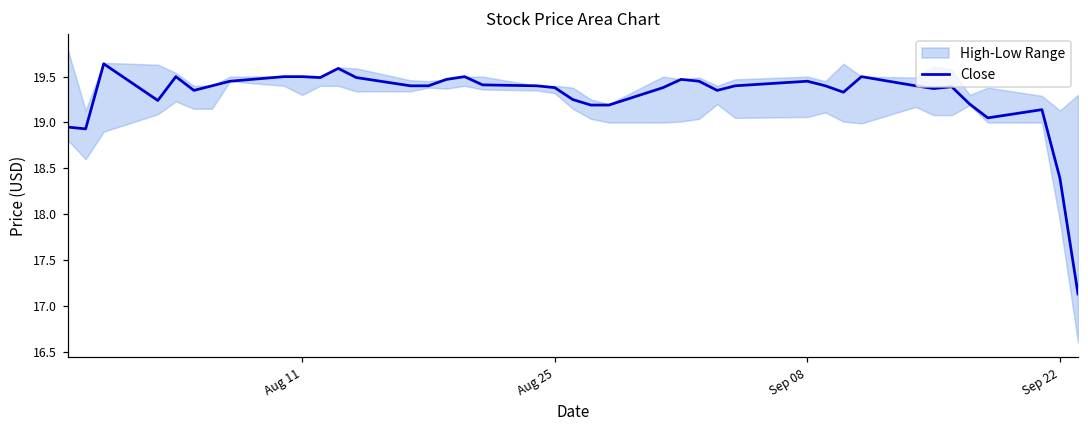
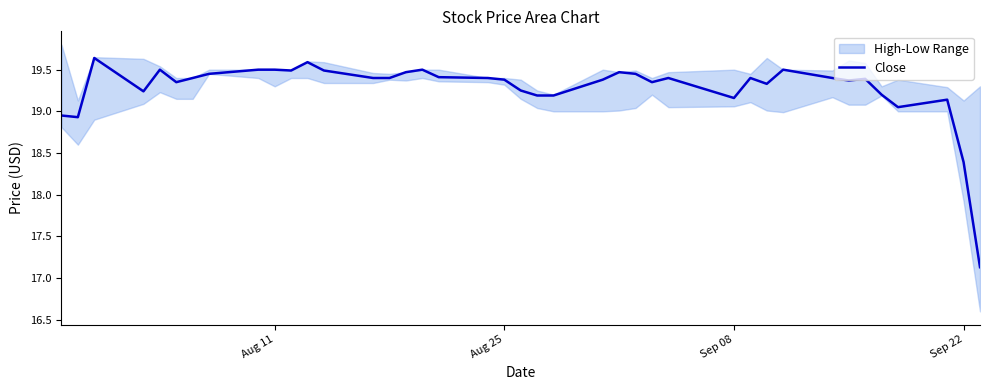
  {
    "Close": {
-     "Sep 08": 19.5,
+     "Sep 08": 19.2,
      "Sep 22": 18.4
    }
  }
